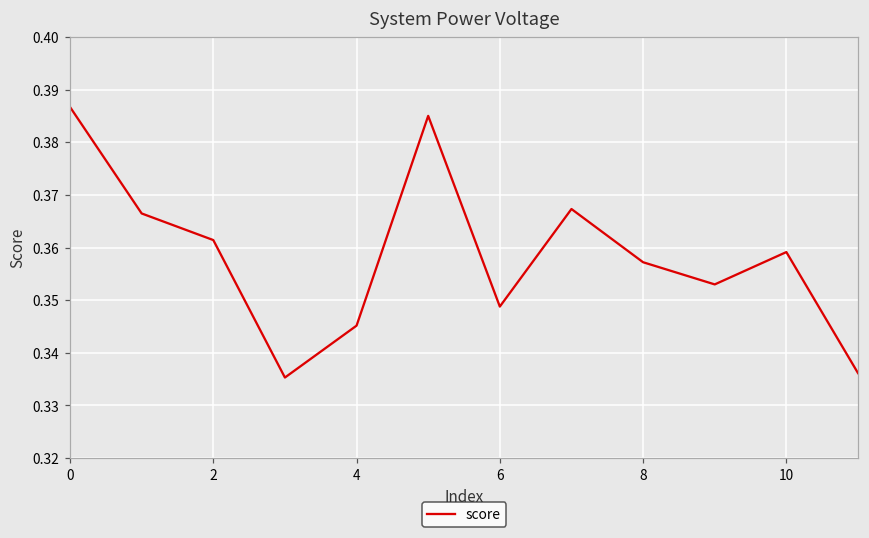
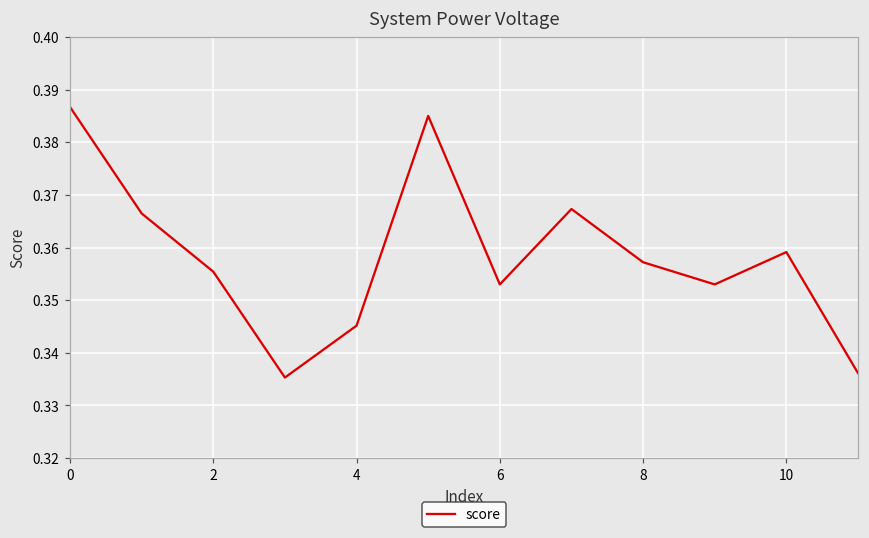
  {
    "0": 0.387,
-   "2": 0.361,
+   "2": 0.355,
    "4": 0.345,
-   "6": 0.349,
+   "6": 0.353,
    "8": 0.357,
    "10": 0.359
  }
